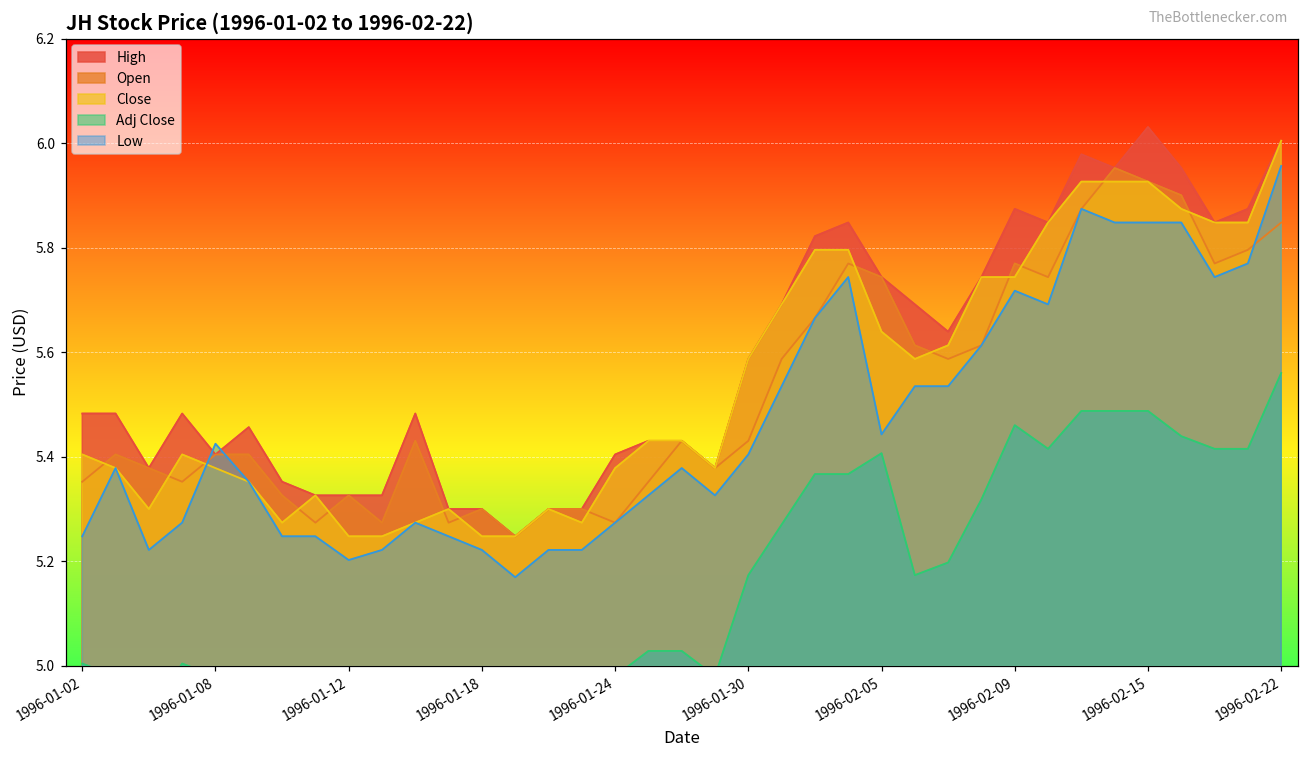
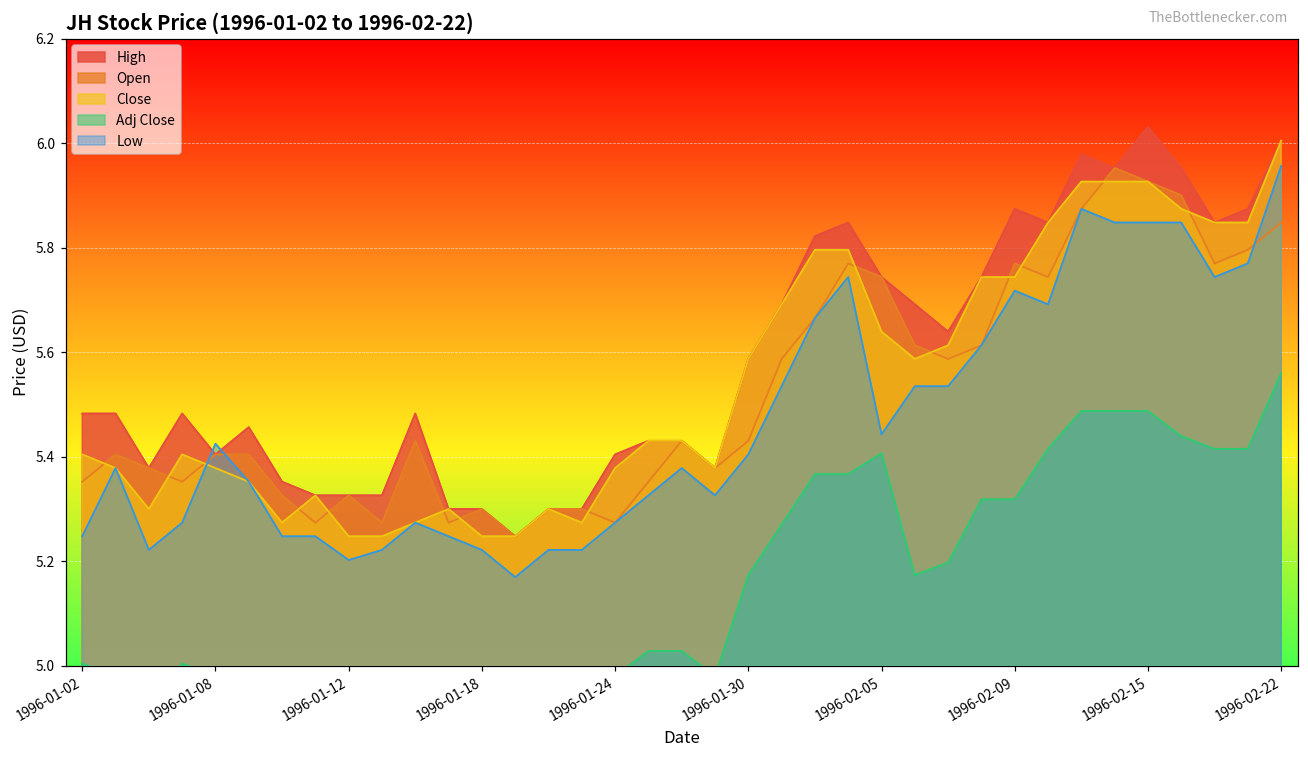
  {
    "Adj Close": {
      "1996-01-02": 5.00,
      "1996-01-30": 5.17,
      "1996-02-05": 5.41,
-     "1996-02-09": 5.46,
+     "1996-02-09": 5.32,
      "1996-02-15": 5.49,
      "1996-02-22": 5.56
    },
    "Low": {
      "1996-01-02": 5.25,
      "1996-01-08": 5.42,
      "1996-01-12": 5.20,
      "1996-01-18": 5.22,
      "1996-01-30": 5.40,
      "1996-02-05": 5.44,
      "1996-02-09": 5.72,
      "1996-02-15": 5.85,
      "1996-02-22": 5.96
    }
  }
